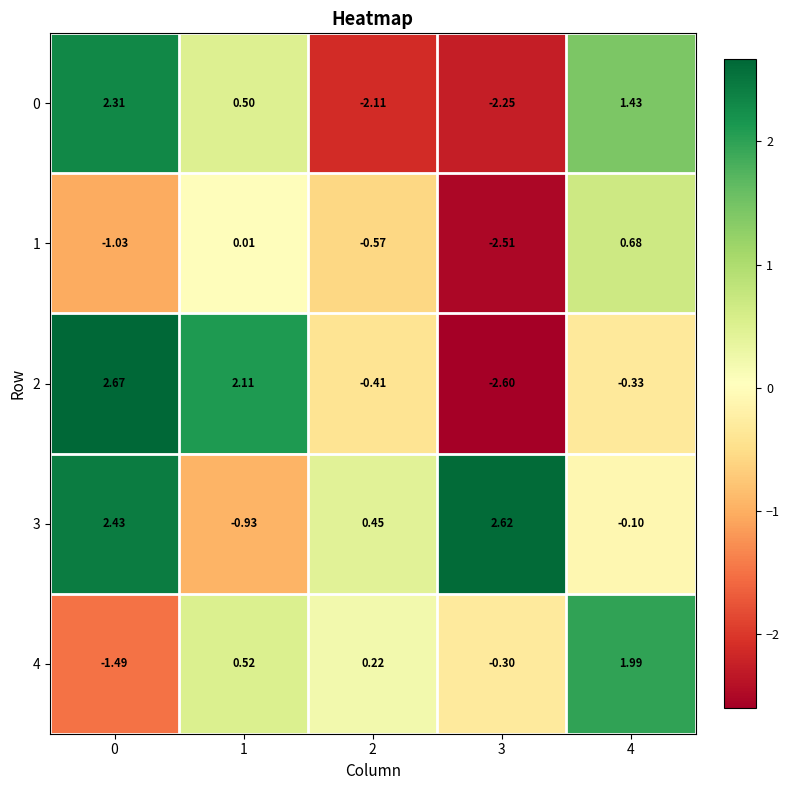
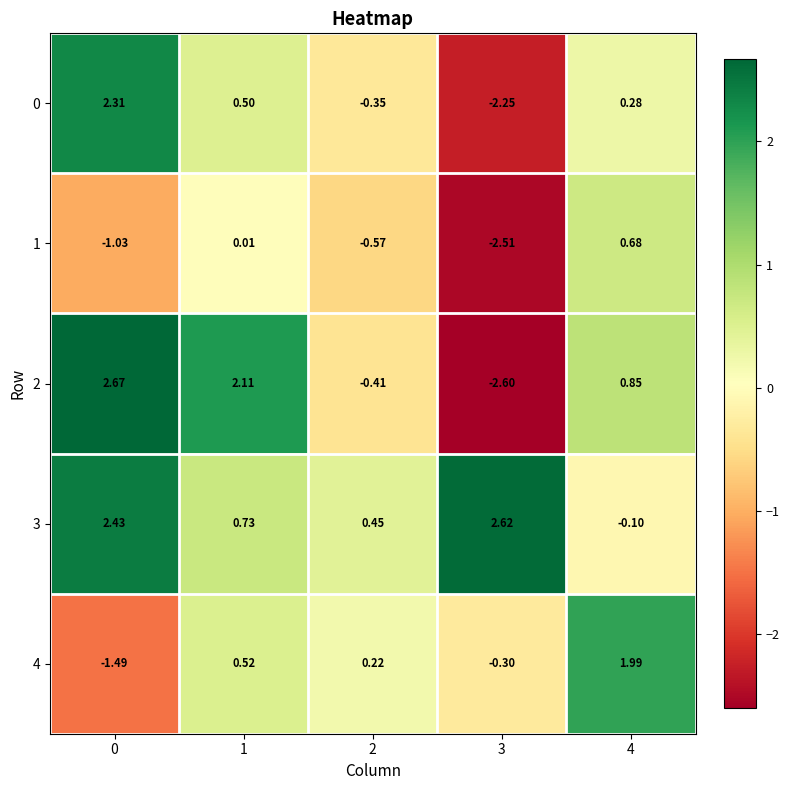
  {
    "0": {
      "0": 2.31,
      "1": 0.50,
-     "2": -2.11,
+     "2": -0.35,
      "3": -2.25,
-     "4": 1.43
+     "4": 0.28
    },
    "1": {
      "0": -1.03,
      "1": 0.01,
      "2": -0.57,
      "3": -2.51,
      "4": 0.68
    },
    "2": {
      "0": 2.67,
      "1": 2.11,
      "2": -0.41,
      "3": -2.60,
-     "4": -0.33
+     "4": 0.85
    },
    "3": {
      "0": 2.43,
-     "1": -0.93,
+     "1": 0.73,
      "2": 0.45,
      "3": 2.62,
      "4": -0.10
    },
    "4": {
      "0": -1.49,
      "1": 0.52,
      "2": 0.22,
      "3": -0.30,
      "4": 1.99
    }
  }
